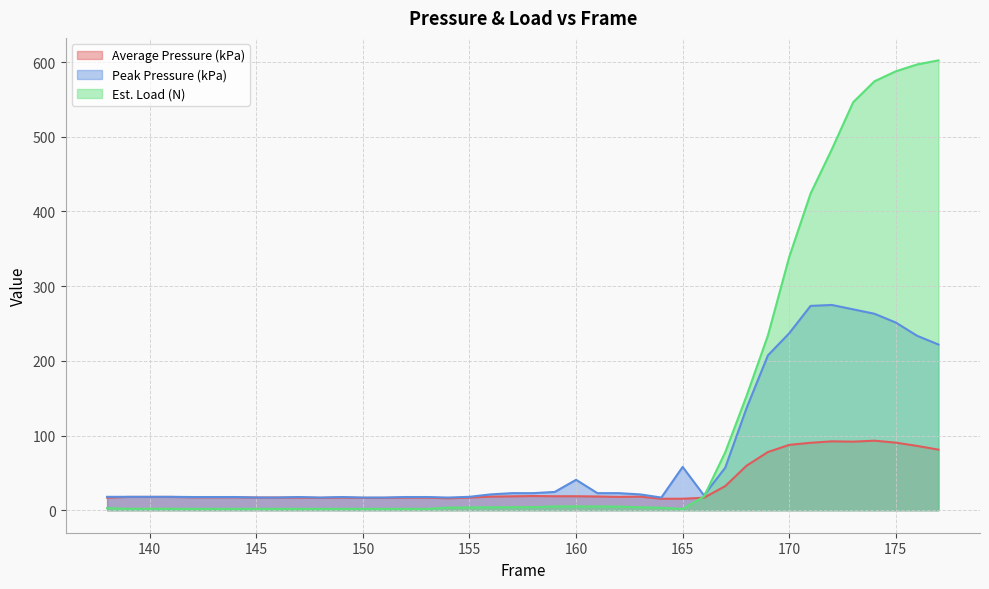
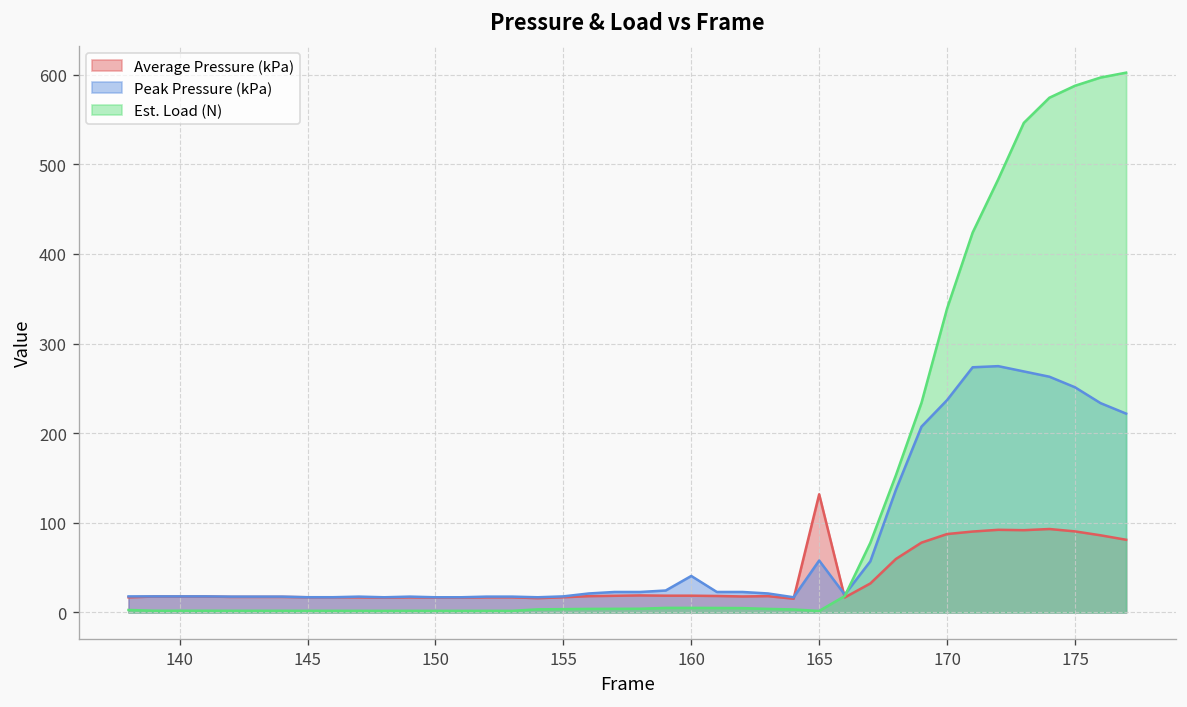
  {
    "Average Pressure (kPa)": {
      "160": 20,
-     "165": 20,
+     "165": 130,
      "170": 90,
      "175": 90
    },
    "Peak Pressure (kPa)": {
      "160": 40,
      "165": 60,
      "170": 240,
      "175": 250
    },
    "Est. Load (N)": {
      "140": 0,
      "145": 0,
      "150": 0,
      "155": 0,
      "160": 10,
      "165": 0,
      "170": 340,
      "175": 590
    }
  }
